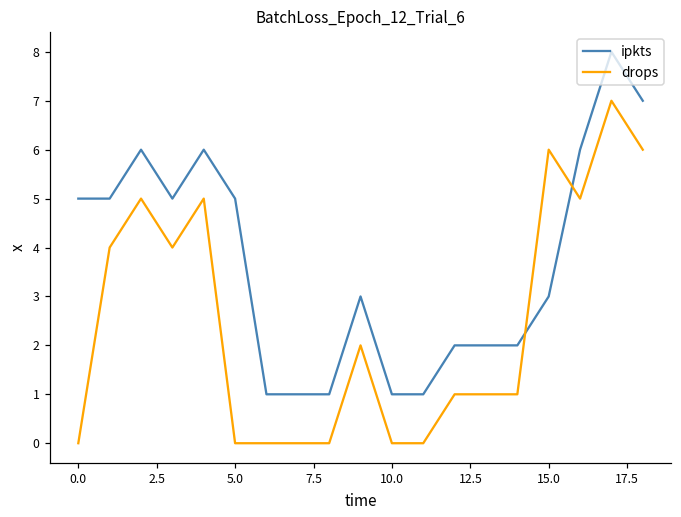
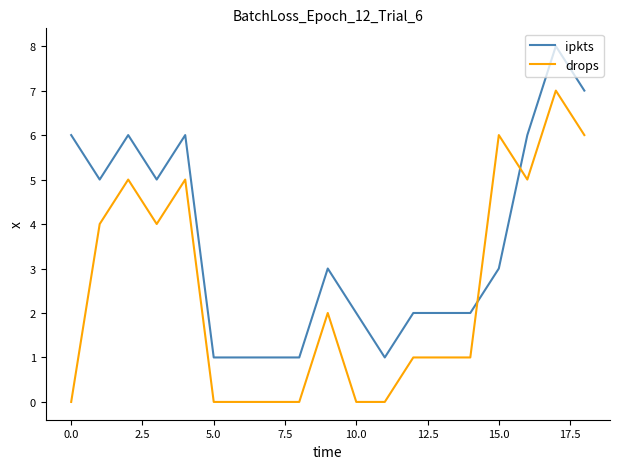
  {
    "ipkts": {
-     "0.0": 5,
-     "5.0": 5,
-     "10.0": 1,
+     "0.0": 6,
+     "5.0": 1,
+     "10.0": 2,
      "15.0": 3
    },
    "drops": {
      "0.0": 0,
      "5.0": 0,
      "10.0": 0,
      "15.0": 6
    }
  }
